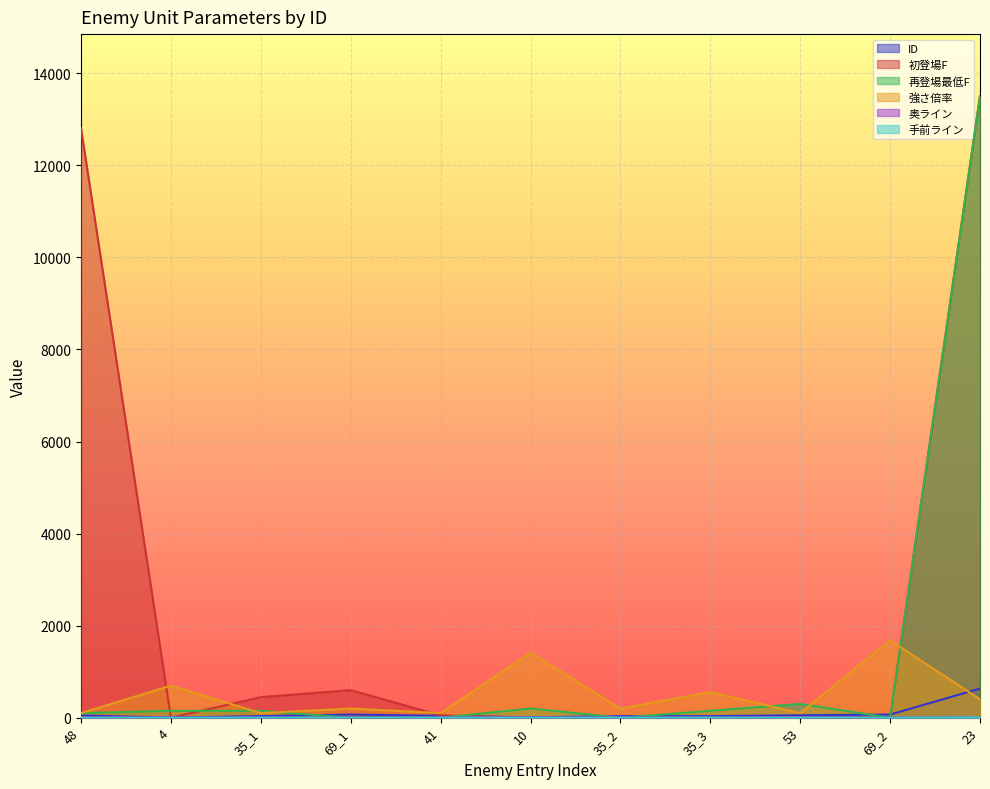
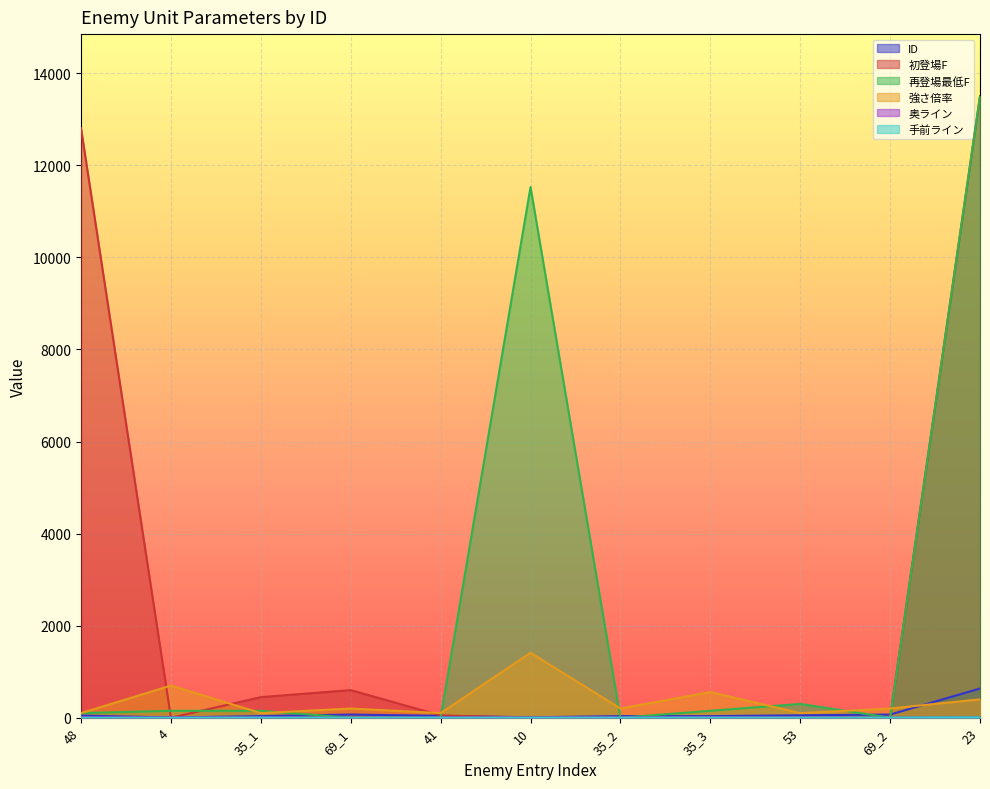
  {
    "ID": {
      "69_1": 100,
      "69_2": 100,
      "23": 600
    },
    "初登場F": {
      "48": 12800,
      "35_1": 400,
      "69_1": 600
    },
    "再登場最低F": {
      "4": 200,
-     "10": 200,
+     "10": 11500,
      "35_3": 200,
      "53": 300
    },
    "強さ倍率": {
      "4": 700,
      "69_1": 200,
      "10": 1400,
      "35_2": 200,
      "35_3": 600,
-     "69_2": 1700,
+     "69_2": 200,
      "23": 400
    }
  }
